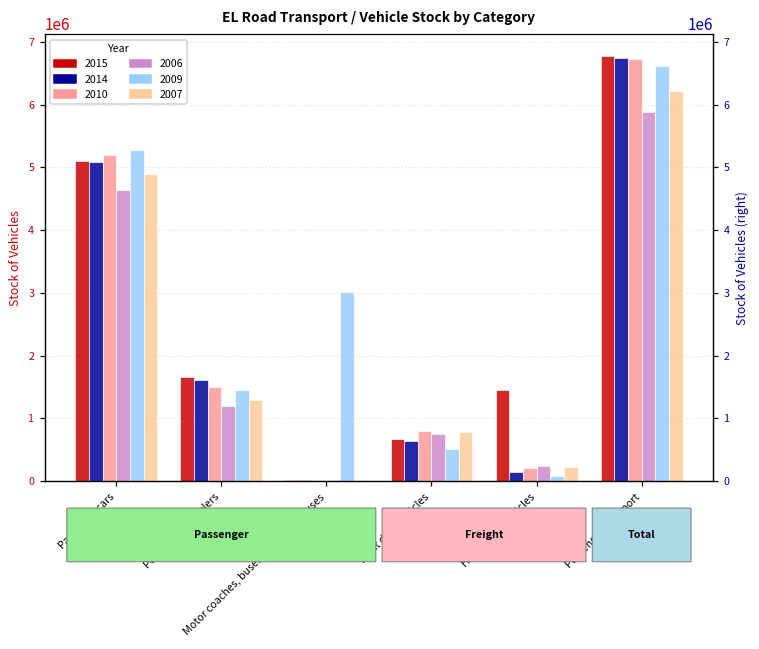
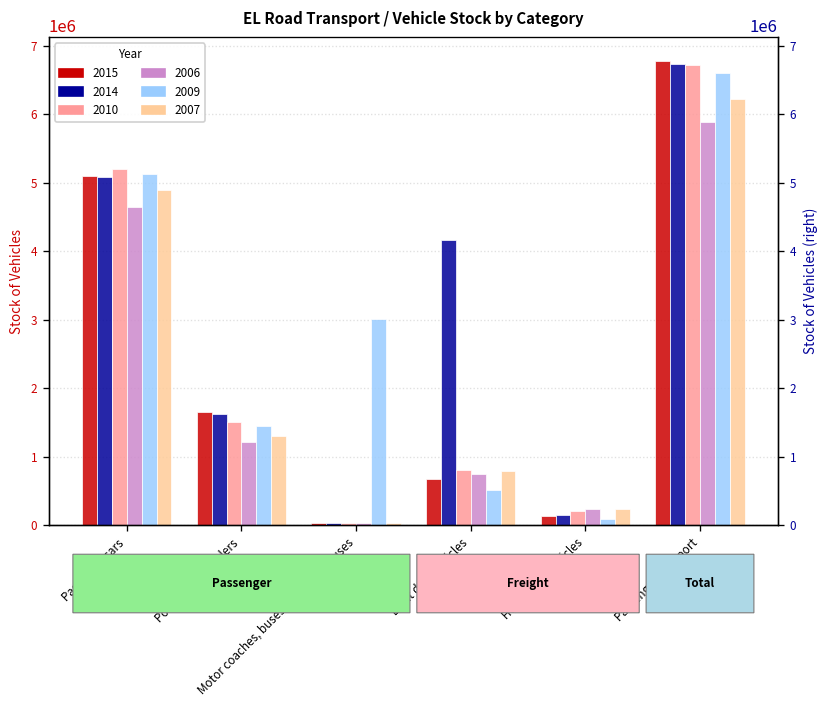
  {
    "2015": {
      "Passenger cars": 5100000,
      "Powered 2-wheelers": 1700000,
      "Light duty vehicles": 700000,
-     "Heavy duty vehicles": 1500000,
+     "Heavy duty vehicles": 100000,
      "Passenger transport": 6800000
    },
    "2014": {
      "Passenger cars": 5100000,
      "Powered 2-wheelers": 1600000,
-     "Light duty vehicles": 600000,
+     "Light duty vehicles": 4200000,
      "Heavy duty vehicles": 100000,
      "Passenger transport": 6700000
    },
    "2006": {
      "Passenger cars": 4600000,
      "Powered 2-wheelers": 1200000,
      "Light duty vehicles": 800000,
      "Heavy duty vehicles": 200000,
      "Passenger transport": 5900000
    },
    "2009": {
-     "Passenger cars": 5300000,
+     "Passenger cars": 5100000,
      "Powered 2-wheelers": 1400000,
      "Motor coaches, buses and trolley buses": 3000000,
      "Light duty vehicles": 500000,
      "Heavy duty vehicles": 100000,
      "Passenger transport": 6600000
    }
  }
